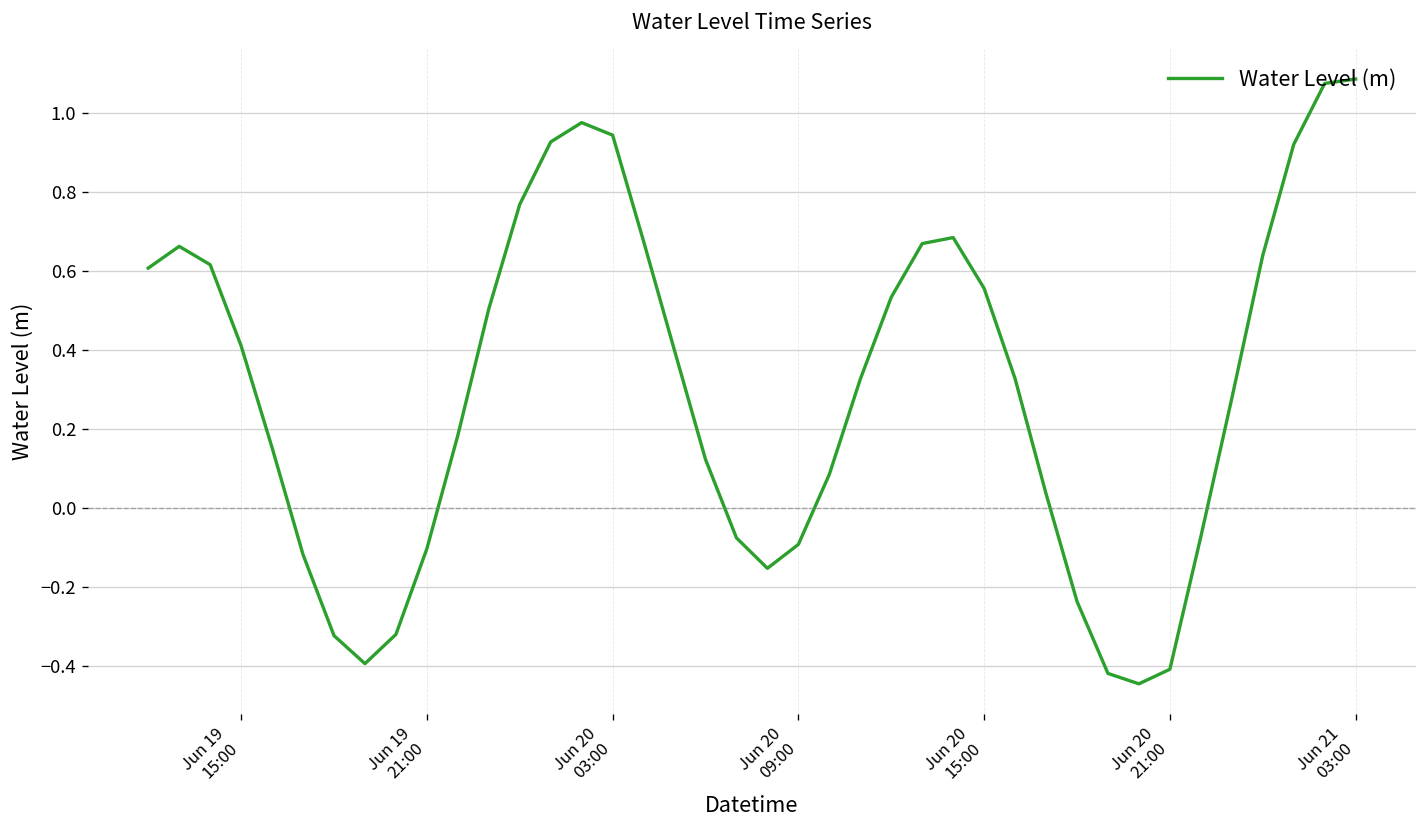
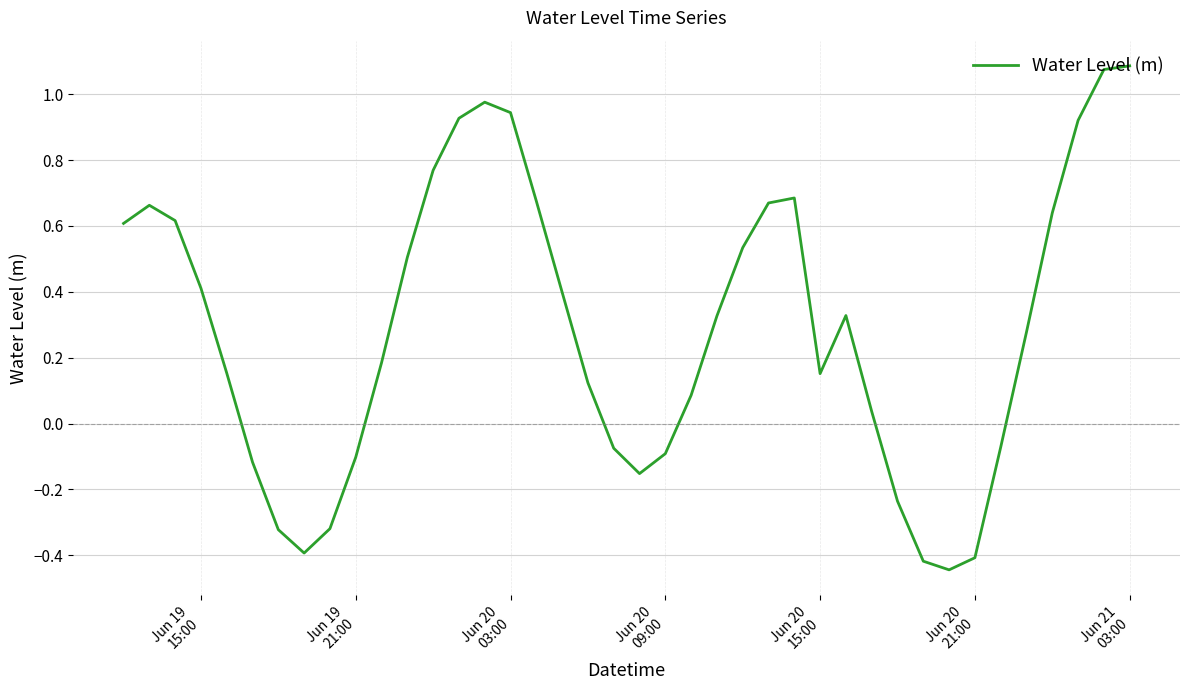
  {
    "Jun 19 15:00": 0.41,
    "Jun 19 21:00": -0.10,
    "Jun 20 03:00": 0.94,
    "Jun 20 09:00": -0.09,
-   "Jun 20 15:00": 0.56,
+   "Jun 20 15:00": 0.15,
    "Jun 20 21:00": -0.41,
    "Jun 21 03:00": 1.09
  }
